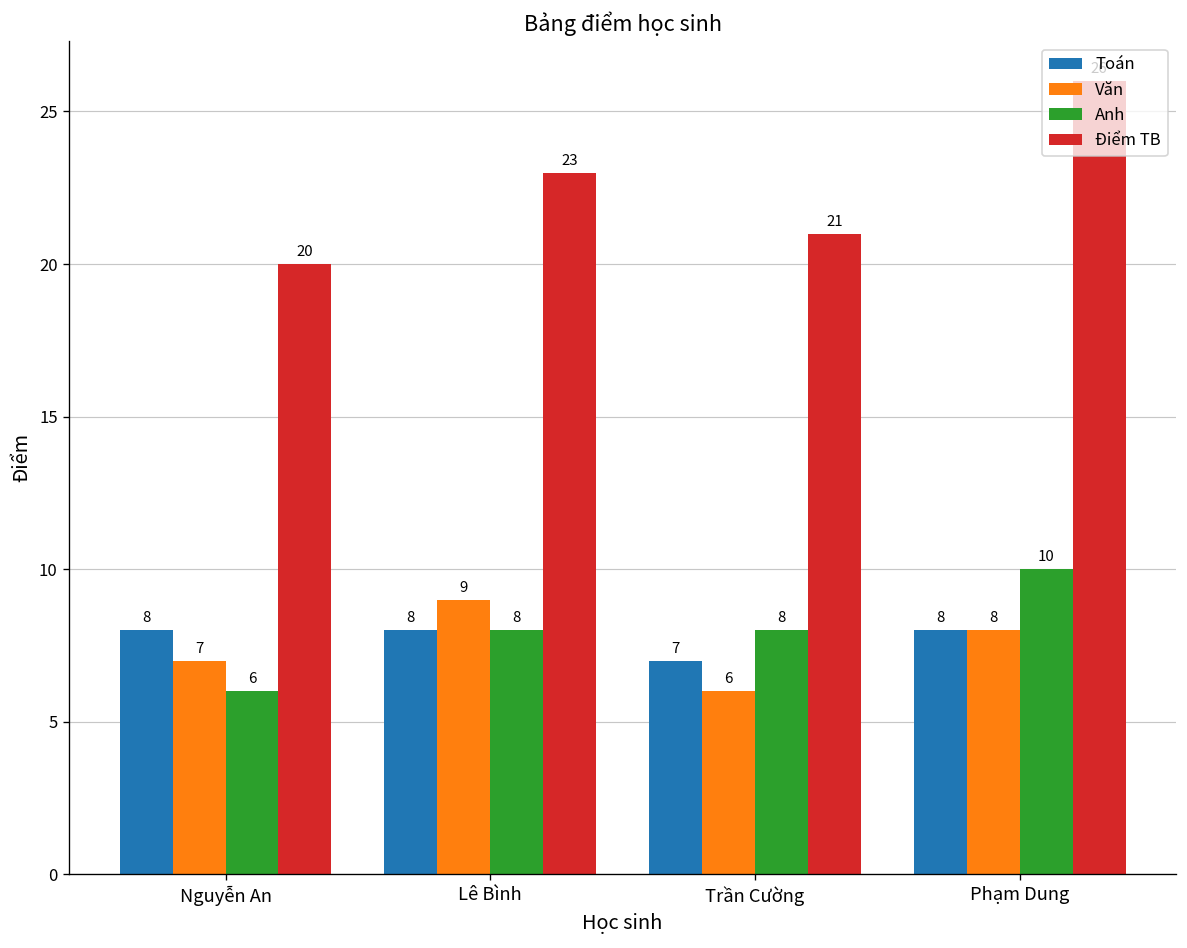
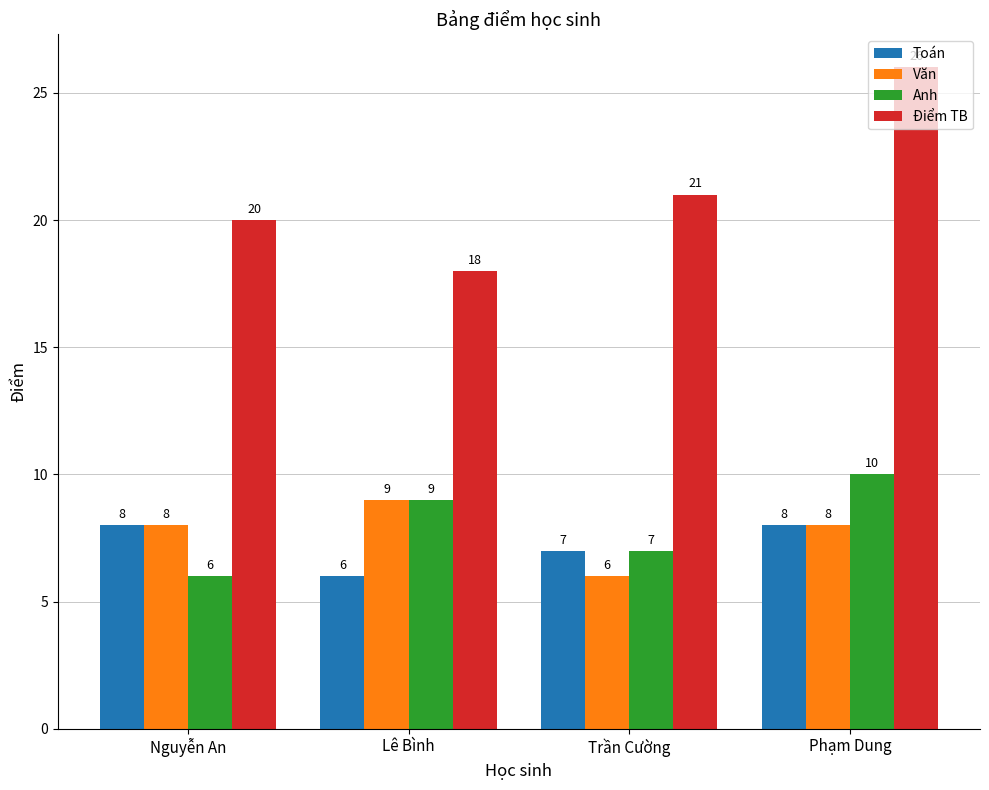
  {
    "Toán": {
      "Nguyễn An": 8,
-     "Lê Bình": 8,
+     "Lê Bình": 6,
      "Trần Cường": 7,
      "Phạm Dung": 8
    },
    "Văn": {
-     "Nguyễn An": 7,
+     "Nguyễn An": 8,
      "Lê Bình": 9,
      "Trần Cường": 6,
      "Phạm Dung": 8
    },
    "Anh": {
      "Nguyễn An": 6,
-     "Lê Bình": 8,
-     "Trần Cường": 8,
+     "Lê Bình": 9,
+     "Trần Cường": 7,
      "Phạm Dung": 10
    },
    "Điểm TB": {
      "Nguyễn An": 20,
-     "Lê Bình": 23,
+     "Lê Bình": 18,
      "Trần Cường": 21
    }
  }
